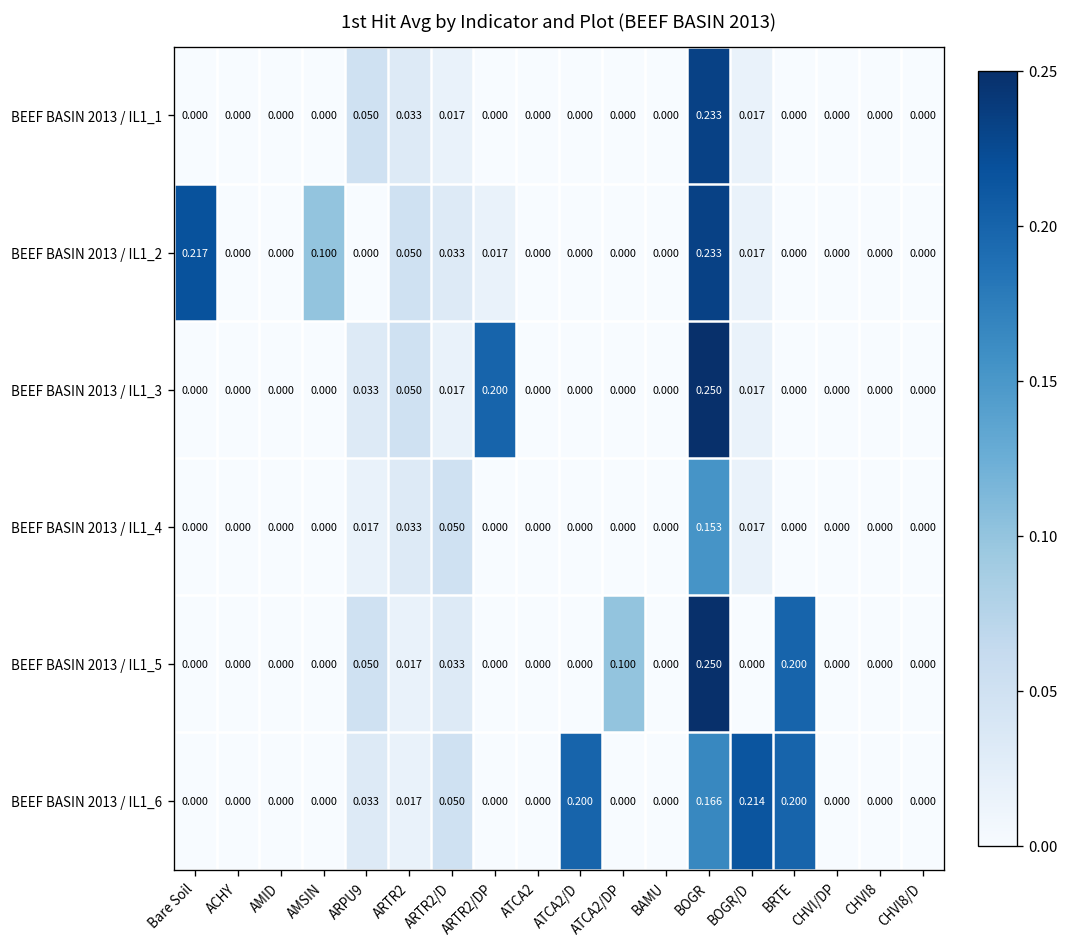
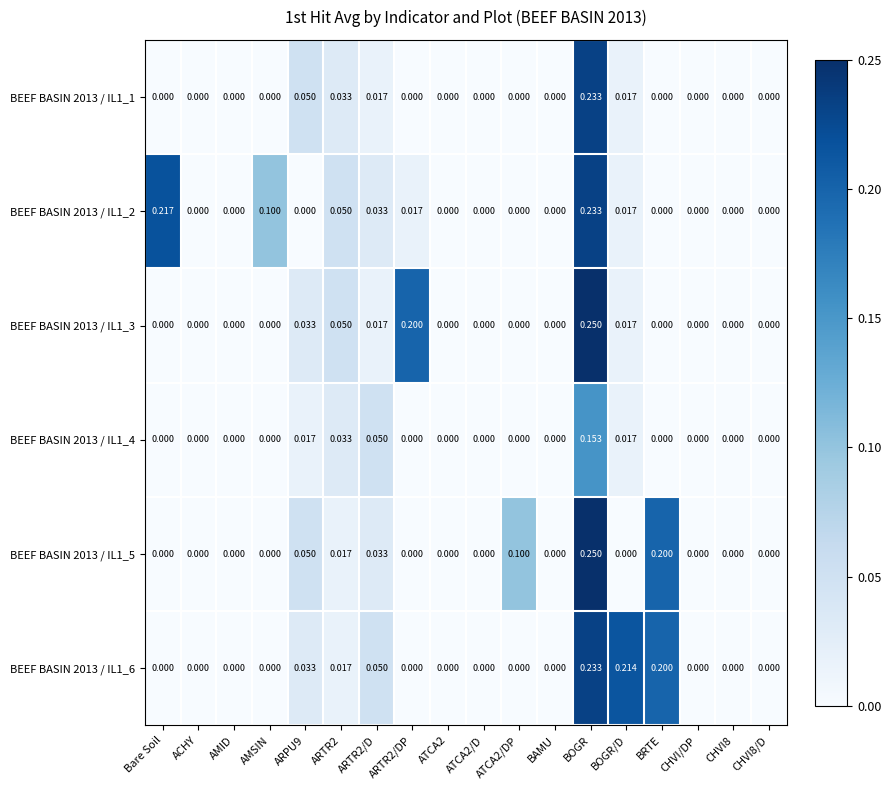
  {
    "BEEF BASIN 2013 / IL1_1": {
      "Bare Soil": 0.000,
      "ACHY": 0.000,
      "AMID": 0.000,
      "AMSIN": 0.000,
      "ARPU9": 0.050,
      "ARTR2": 0.033,
      "ARTR2/D": 0.017,
      "ARTR2/DP": 0.000,
      "ATCA2": 0.000,
      "ATCA2/D": 0.000,
      "ATCA2/DP": 0.000,
      "BAMU": 0.000,
      "BOGR": 0.233,
      "BOGR/D": 0.017,
      "BRTE": 0.000,
      "CHVI/DP": 0.000,
      "CHVI8": 0.000,
      "CHVI8/D": 0.000
    },
    "BEEF BASIN 2013 / IL1_2": {
      "Bare Soil": 0.217,
      "ACHY": 0.000,
      "AMID": 0.000,
      "AMSIN": 0.100,
      "ARPU9": 0.000,
      "ARTR2": 0.050,
      "ARTR2/D": 0.033,
      "ARTR2/DP": 0.017,
      "ATCA2": 0.000,
      "ATCA2/D": 0.000,
      "ATCA2/DP": 0.000,
      "BAMU": 0.000,
      "BOGR": 0.233,
      "BOGR/D": 0.017,
      "BRTE": 0.000,
      "CHVI/DP": 0.000,
      "CHVI8": 0.000,
      "CHVI8/D": 0.000
    },
    "BEEF BASIN 2013 / IL1_3": {
      "Bare Soil": 0.000,
      "ACHY": 0.000,
      "AMID": 0.000,
      "AMSIN": 0.000,
      "ARPU9": 0.033,
      "ARTR2": 0.050,
      "ARTR2/D": 0.017,
      "ARTR2/DP": 0.200,
      "ATCA2": 0.000,
      "ATCA2/D": 0.000,
      "ATCA2/DP": 0.000,
      "BAMU": 0.000,
      "BOGR": 0.250,
      "BOGR/D": 0.017,
      "BRTE": 0.000,
      "CHVI/DP": 0.000,
      "CHVI8": 0.000,
      "CHVI8/D": 0.000
    },
    "BEEF BASIN 2013 / IL1_4": {
      "Bare Soil": 0.000,
      "ACHY": 0.000,
      "AMID": 0.000,
      "AMSIN": 0.000,
      "ARPU9": 0.017,
      "ARTR2": 0.033,
      "ARTR2/D": 0.050,
      "ARTR2/DP": 0.000,
      "ATCA2": 0.000,
      "ATCA2/D": 0.000,
      "ATCA2/DP": 0.000,
      "BAMU": 0.000,
      "BOGR": 0.153,
      "BOGR/D": 0.017,
      "BRTE": 0.000,
      "CHVI/DP": 0.000,
      "CHVI8": 0.000,
      "CHVI8/D": 0.000
    },
    "BEEF BASIN 2013 / IL1_5": {
      "Bare Soil": 0.000,
      "ACHY": 0.000,
      "AMID": 0.000,
      "AMSIN": 0.000,
      "ARPU9": 0.050,
      "ARTR2": 0.017,
      "ARTR2/D": 0.033,
      "ARTR2/DP": 0.000,
      "ATCA2": 0.000,
      "ATCA2/D": 0.000,
      "ATCA2/DP": 0.100,
      "BAMU": 0.000,
      "BOGR": 0.250,
      "BOGR/D": 0.000,
      "BRTE": 0.200,
      "CHVI/DP": 0.000,
      "CHVI8": 0.000,
      "CHVI8/D": 0.000
    },
    "BEEF BASIN 2013 / IL1_6": {
      "Bare Soil": 0.000,
      "ACHY": 0.000,
      "AMID": 0.000,
      "AMSIN": 0.000,
      "ARPU9": 0.033,
      "ARTR2": 0.017,
      "ARTR2/D": 0.050,
      "ARTR2/DP": 0.000,
      "ATCA2": 0.000,
-     "ATCA2/D": 0.200,
+     "ATCA2/D": 0.000,
      "ATCA2/DP": 0.000,
      "BAMU": 0.000,
-     "BOGR": 0.166,
+     "BOGR": 0.233,
      "BOGR/D": 0.214,
      "BRTE": 0.200,
      "CHVI/DP": 0.000,
      "CHVI8": 0.000,
      "CHVI8/D": 0.000
    }
  }
